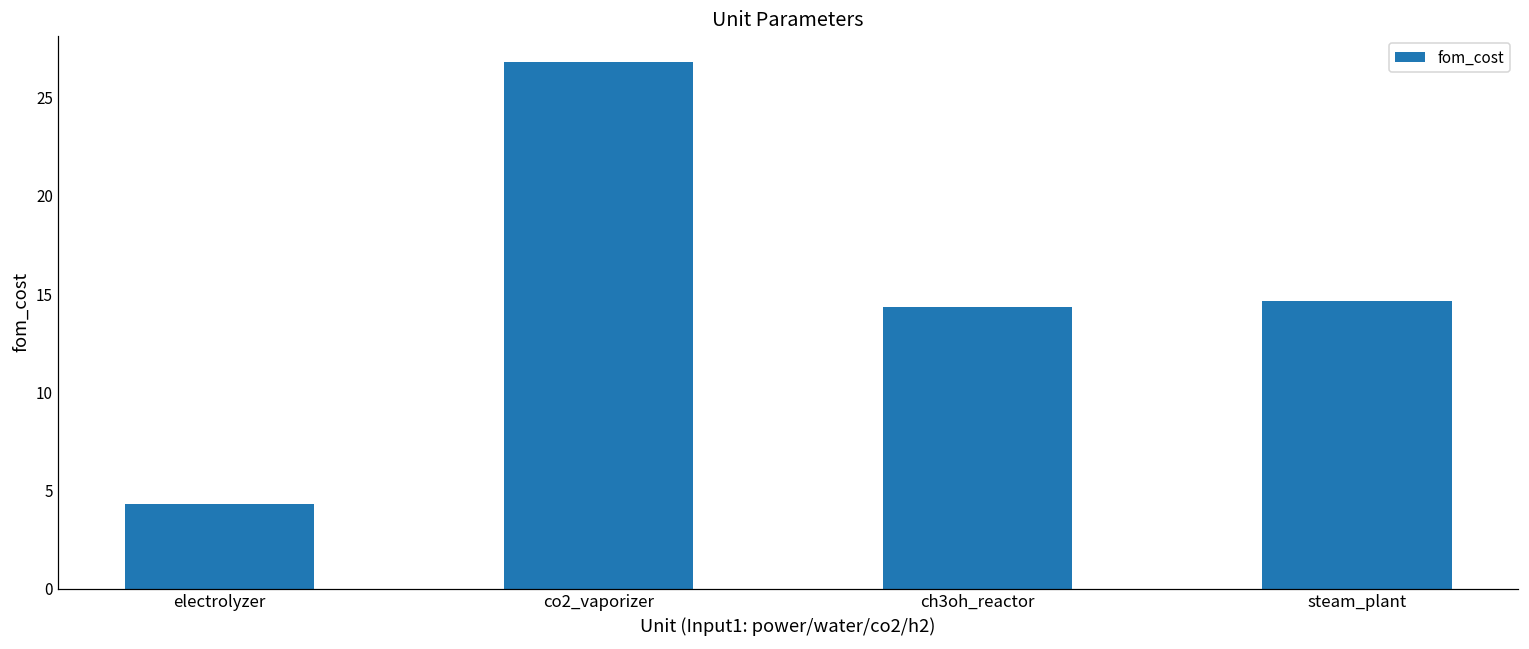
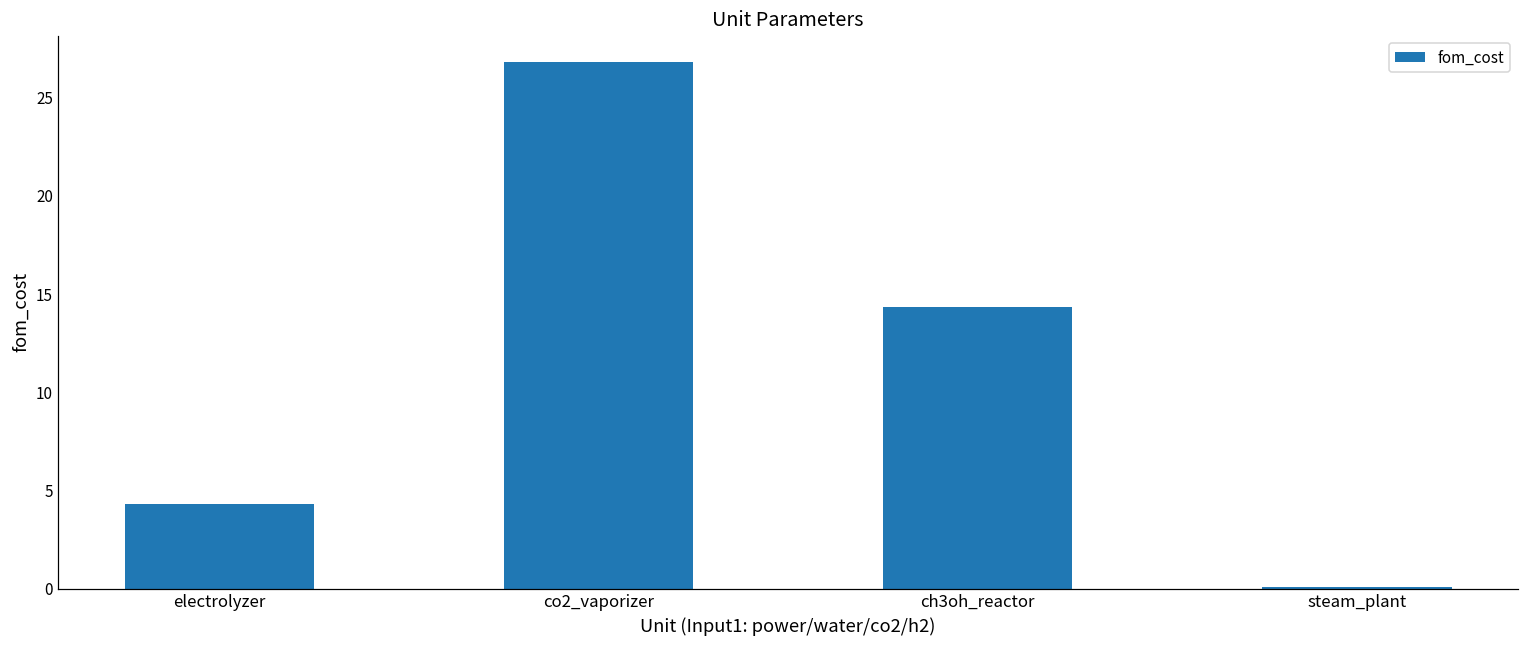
  {
    "electrolyzer": 4.3,
    "co2_vaporizer": 26.8,
    "ch3oh_reactor": 14.3,
-   "steam_plant": 14.6
+   "steam_plant": 0.1
  }
